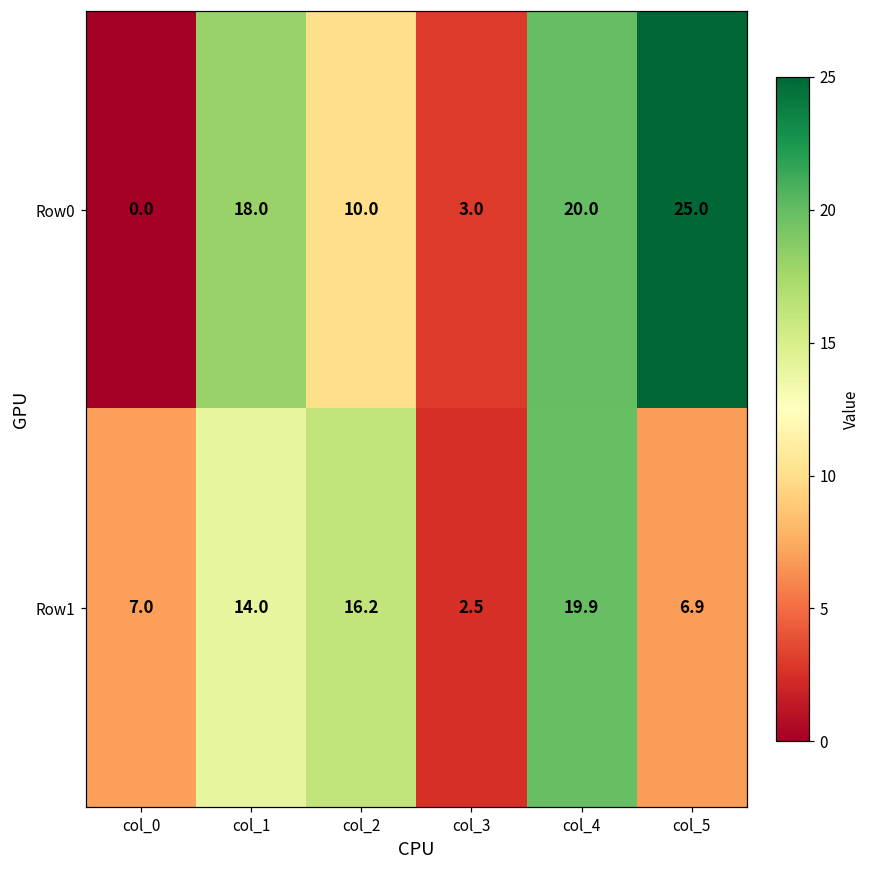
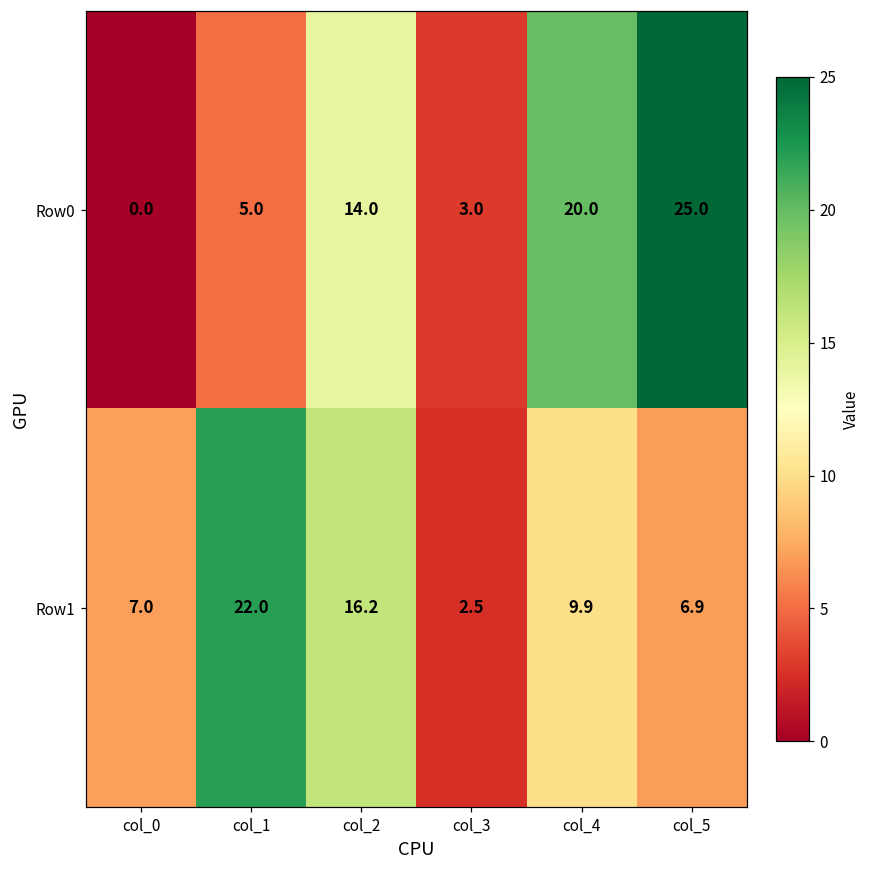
  {
    "Row0": {
      "col_0": 0.0,
-     "col_1": 18.0,
-     "col_2": 10.0,
+     "col_1": 5.0,
+     "col_2": 14.0,
      "col_3": 3.0,
      "col_4": 20.0,
      "col_5": 25.0
    },
    "Row1": {
      "col_0": 7.0,
-     "col_1": 14.0,
+     "col_1": 22.0,
      "col_2": 16.2,
      "col_3": 2.5,
-     "col_4": 19.9,
+     "col_4": 9.9,
      "col_5": 6.9
    }
  }
